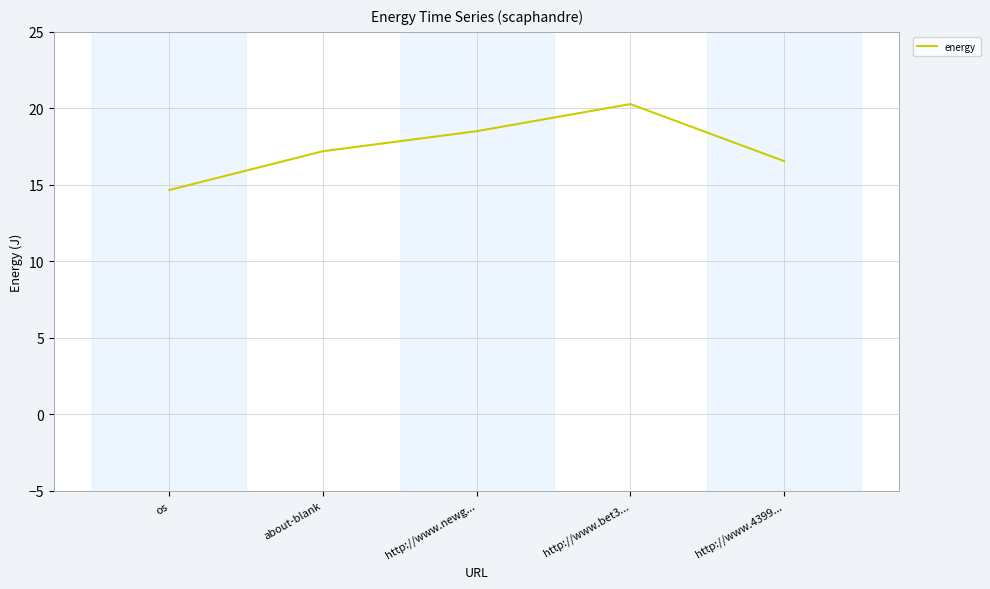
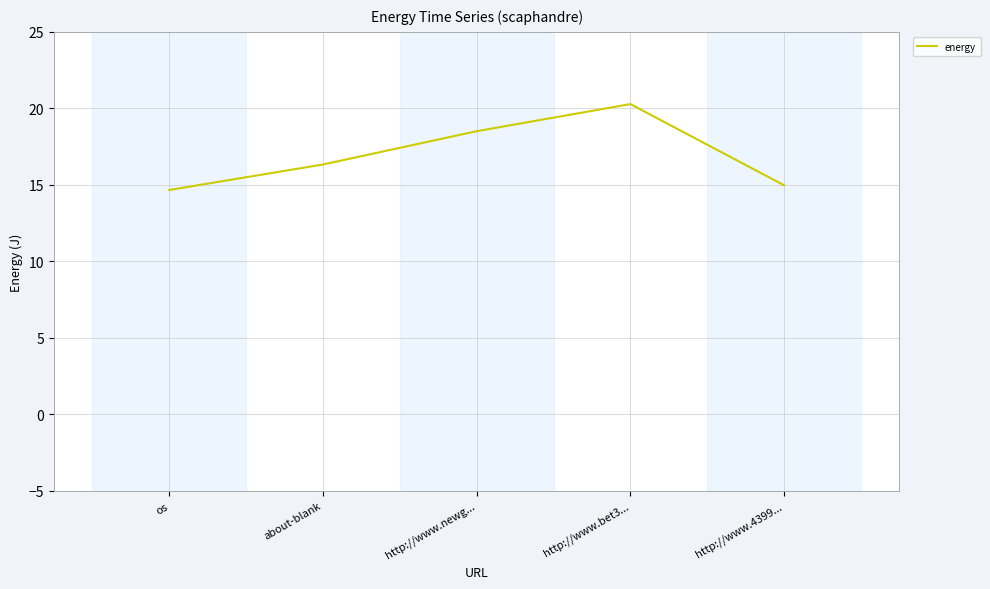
  {
    "os": 14.7,
-   "about-blank": 17.2,
+   "about-blank": 16.3,
    "http://www.newg...": 18.5,
    "http://www.bet3...": 20.3,
-   "http://www.4399...": 16.6
+   "http://www.4399...": 15.0
  }
